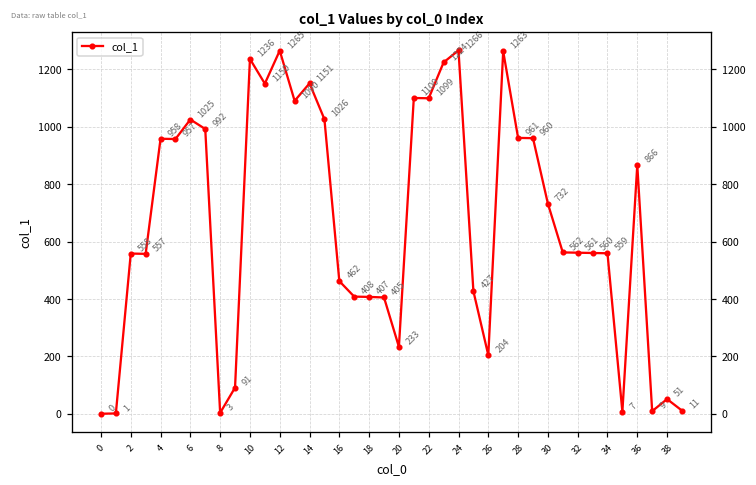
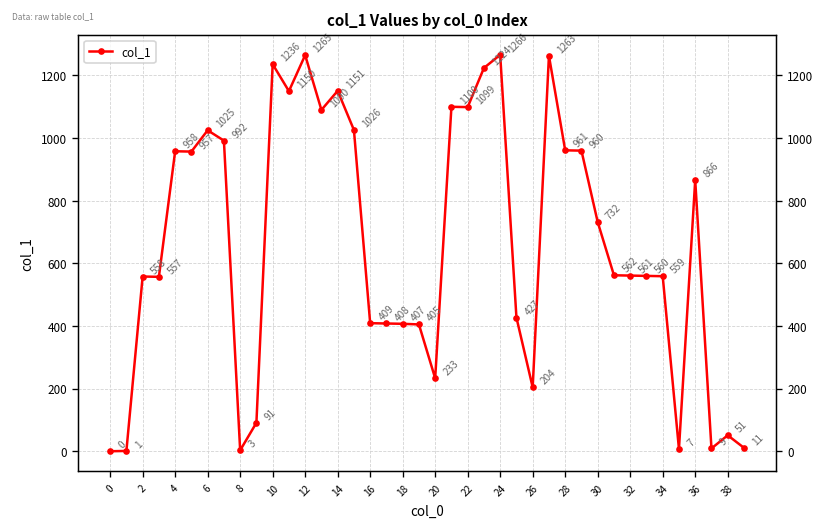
  {
    "6": 1025,
    "8": 3,
    "12": 1265,
    "14": 1151,
-   "16": 462,
+   "16": 409,
    "20": 233,
    "24": 1266,
    "26": 204,
    "30": 732,
    "36": 866,
    "38": 51
  }
